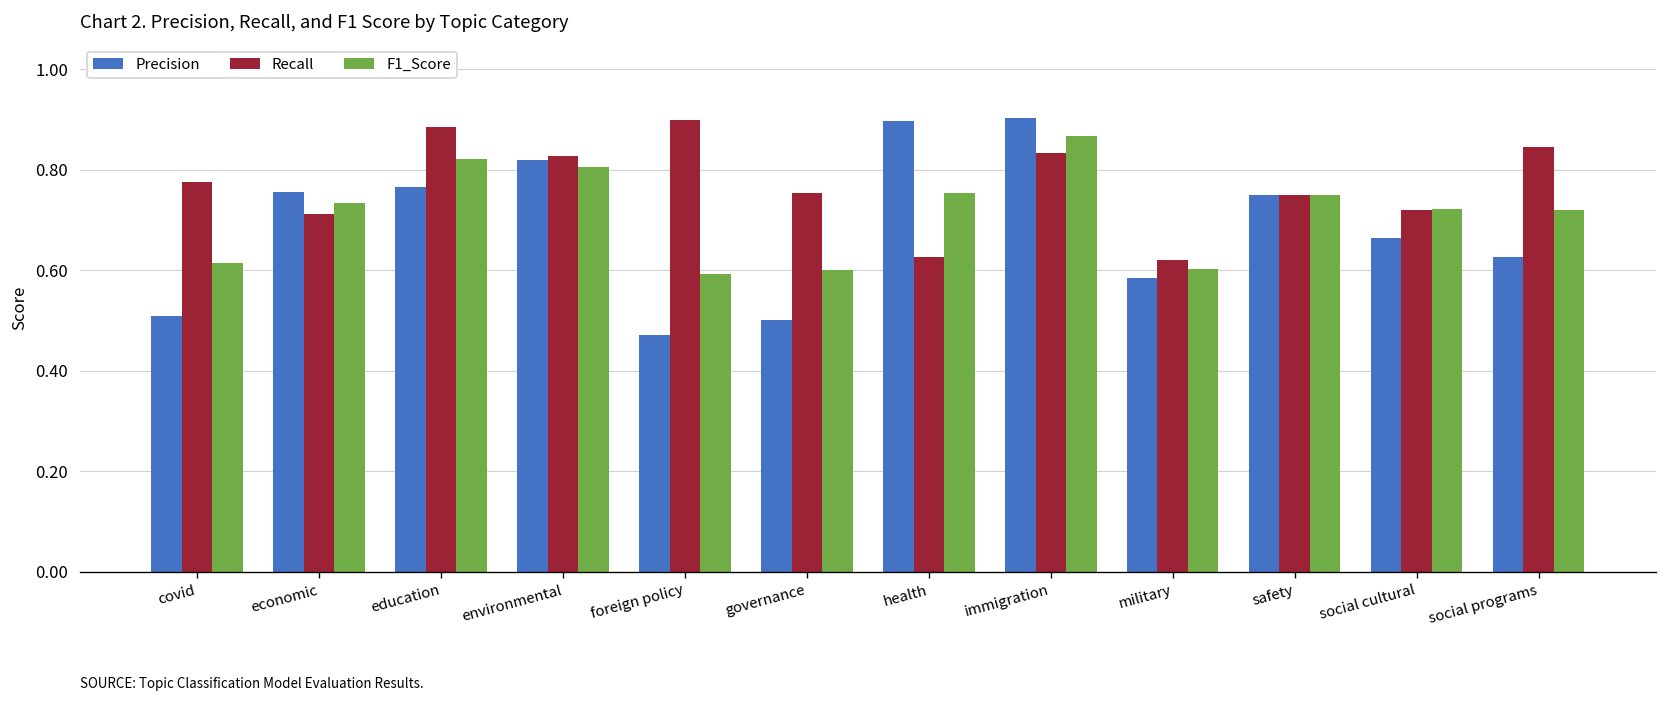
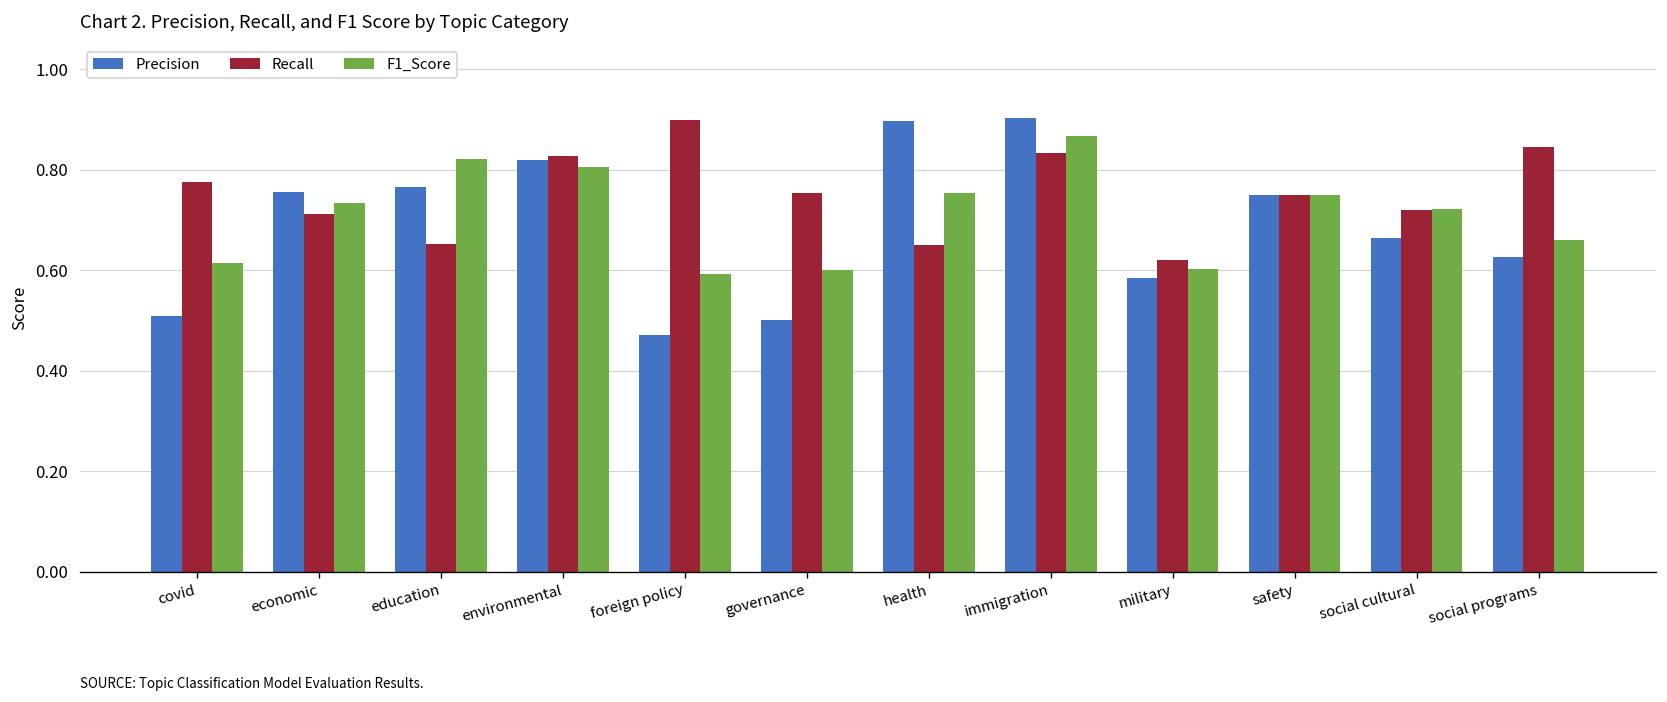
  {
    "Precision": {
      "covid": 0.51,
      "economic": 0.76,
      "education": 0.77,
      "environmental": 0.82,
      "foreign policy": 0.47,
      "governance": 0.50,
      "health": 0.90,
      "immigration": 0.90,
      "military": 0.58,
      "safety": 0.75,
      "social cultural": 0.66,
      "social programs": 0.63
    },
    "Recall": {
      "covid": 0.78,
      "economic": 0.71,
-     "education": 0.89,
+     "education": 0.65,
      "environmental": 0.83,
      "foreign policy": 0.90,
      "governance": 0.75,
-     "health": 0.63,
+     "health": 0.65,
      "immigration": 0.83,
      "military": 0.62,
      "safety": 0.75,
      "social cultural": 0.72,
      "social programs": 0.85
    },
    "F1_Score": {
      "covid": 0.61,
      "economic": 0.73,
      "education": 0.82,
      "environmental": 0.81,
      "foreign policy": 0.59,
      "governance": 0.60,
      "health": 0.75,
      "immigration": 0.87,
      "military": 0.60,
      "safety": 0.75,
      "social cultural": 0.72,
-     "social programs": 0.72
+     "social programs": 0.66
    }
  }
